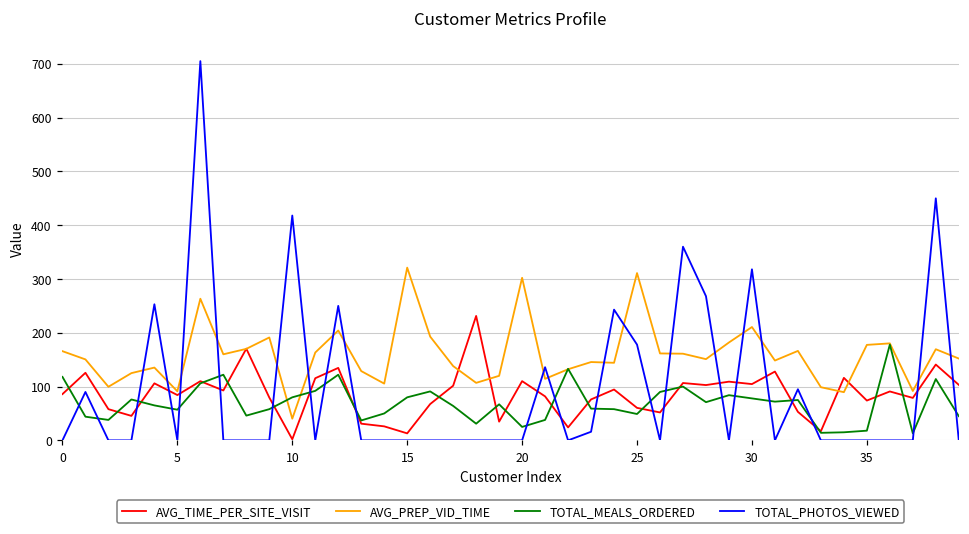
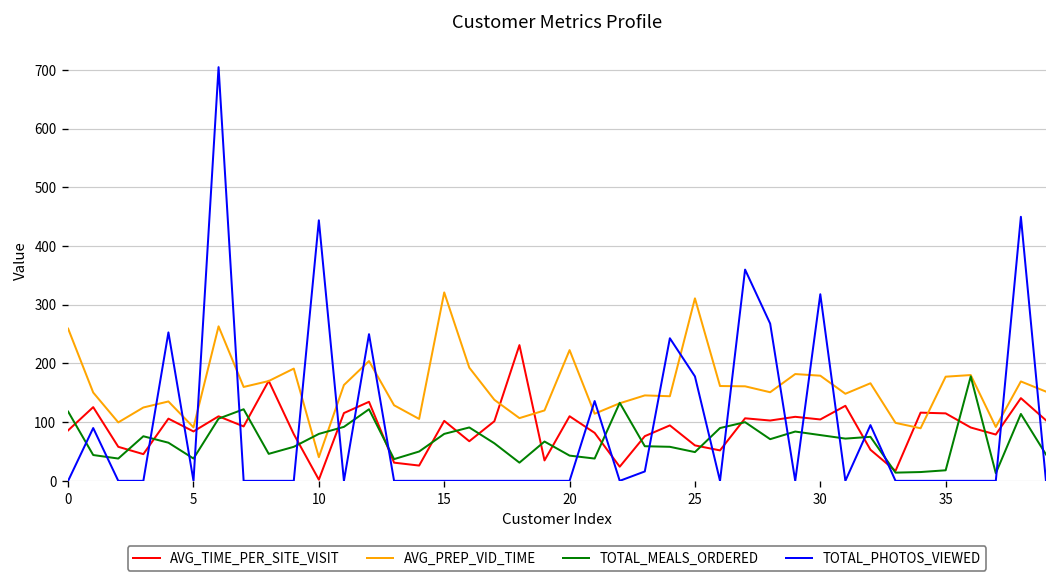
  {
    "AVG_TIME_PER_SITE_VISIT": {
      "0": 90,
      "5": 80,
      "10": 0,
-     "15": 10,
+     "15": 100,
      "20": 110,
      "25": 60,
      "30": 100,
-     "35": 70
+     "35": 120
    },
    "AVG_PREP_VID_TIME": {
-     "0": 170,
+     "0": 260,
      "5": 90,
      "10": 40,
      "15": 320,
-     "20": 300,
+     "20": 220,
      "25": 310,
-     "30": 210,
+     "30": 180,
      "35": 180
    },
    "TOTAL_MEALS_ORDERED": {
      "0": 120,
-     "5": 60,
+     "5": 40,
      "10": 80,
      "15": 80,
-     "20": 30,
+     "20": 40,
      "25": 50,
      "30": 80,
      "35": 20
    },
    "TOTAL_PHOTOS_VIEWED": {
      "0": 0,
      "5": 0,
-     "10": 420,
+     "10": 440,
      "15": 0,
      "20": 0,
      "25": 180,
      "30": 320,
      "35": 0
    }
  }
